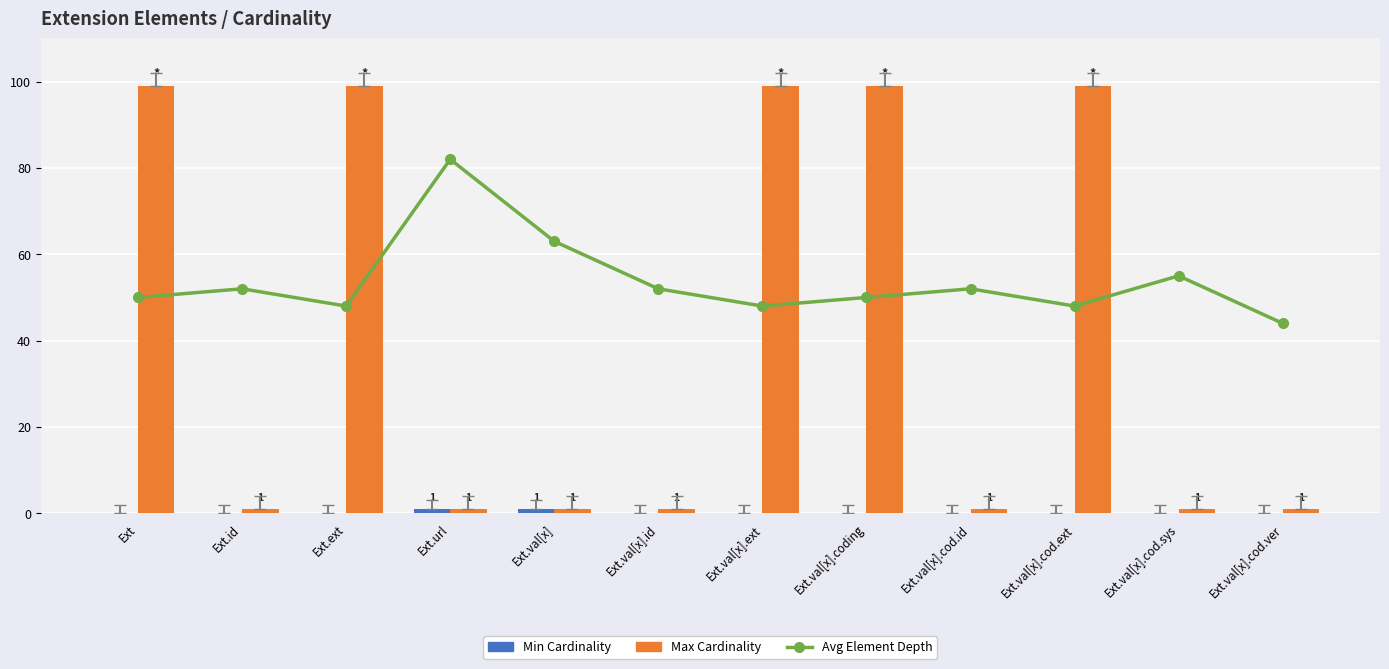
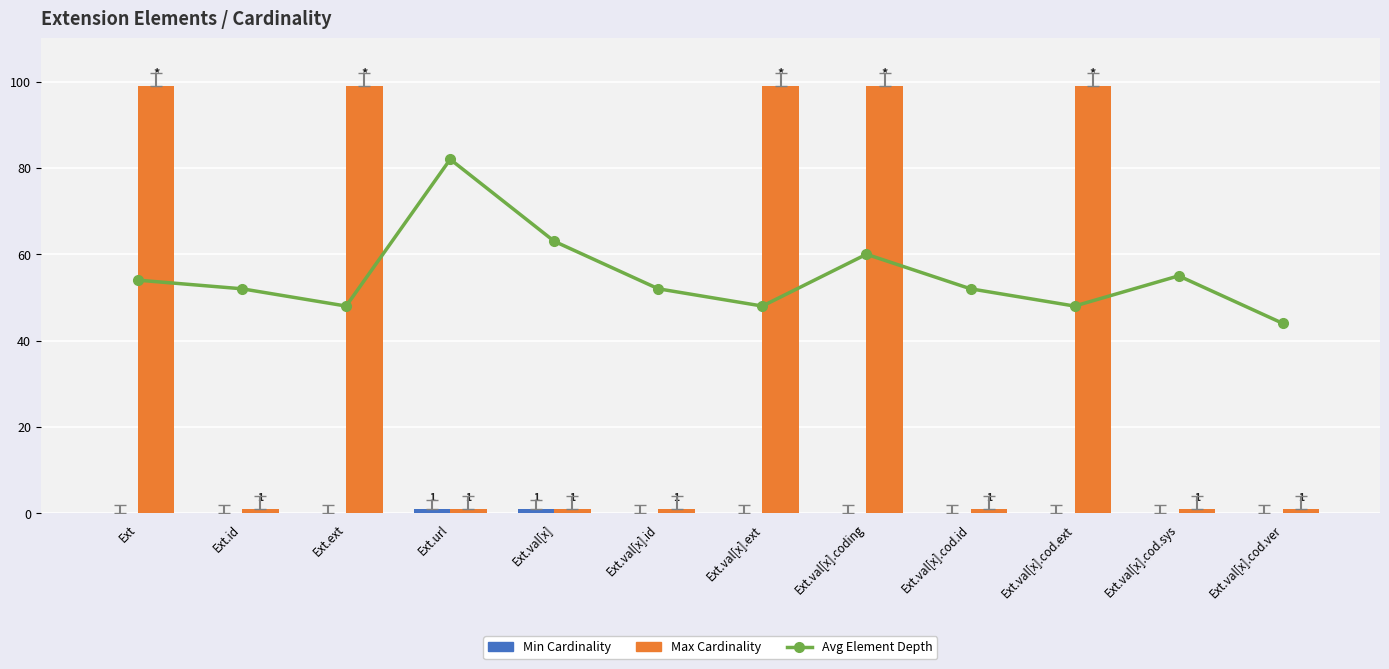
  {
    "Max Cardinality": {
      "Ext": 99,
      "Ext.ext": 99,
      "Ext.val[x].ext": 99,
      "Ext.val[x].coding": 99,
      "Ext.val[x].cod.ext": 99
    },
    "Avg Element Depth": {
-     "Ext": 50,
+     "Ext": 54,
      "Ext.id": 52,
      "Ext.ext": 48,
      "Ext.url": 82,
      "Ext.val[x]": 63,
      "Ext.val[x].id": 52,
      "Ext.val[x].ext": 48,
-     "Ext.val[x].coding": 50,
+     "Ext.val[x].coding": 60,
      "Ext.val[x].cod.id": 52,
      "Ext.val[x].cod.ext": 48,
      "Ext.val[x].cod.sys": 55,
      "Ext.val[x].cod.ver": 44
    }
  }
